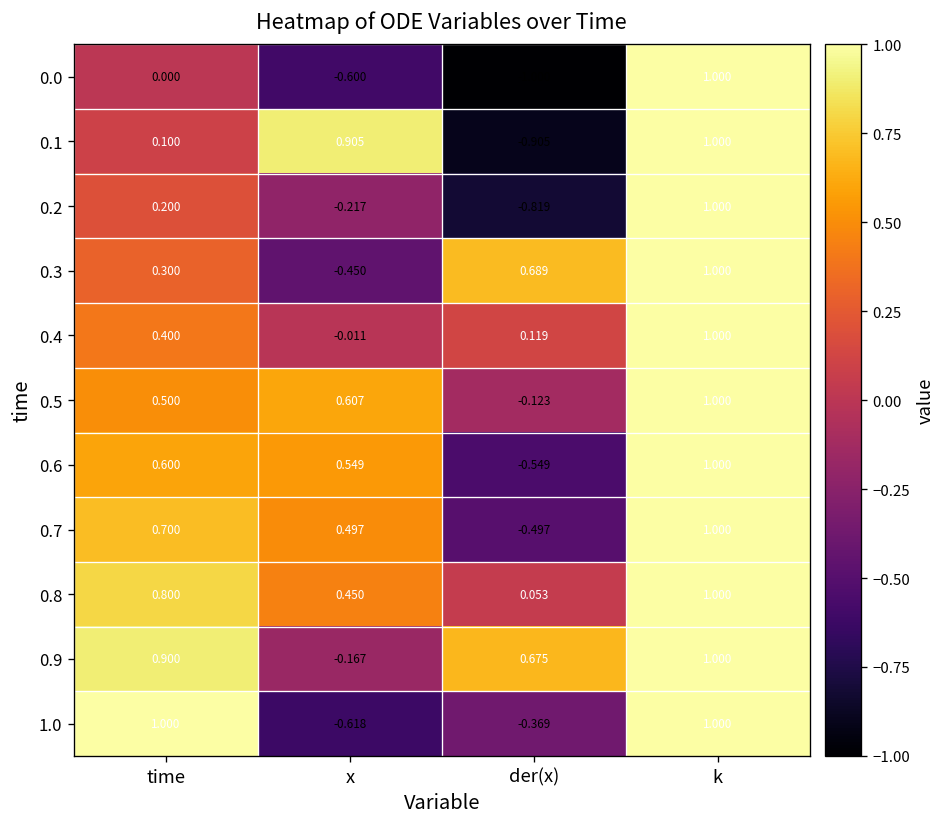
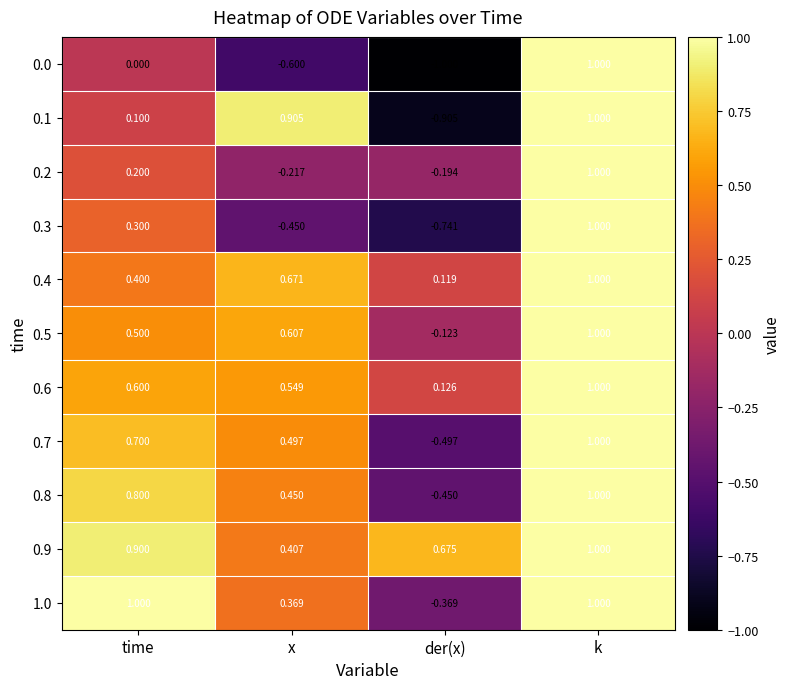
  {
    "0.0": {
      "time": 0.000,
      "x": -0.600,
      "k": 1.000
    },
    "0.1": {
      "time": 0.100,
      "x": 0.905,
      "k": 1.000
    },
    "0.2": {
      "time": 0.200,
      "x": -0.217,
-     "der(x)": -0.819,
+     "der(x)": -0.194,
      "k": 1.000
    },
    "0.3": {
      "time": 0.300,
      "x": -0.450,
-     "der(x)": 0.689,
+     "der(x)": -0.741,
      "k": 1.000
    },
    "0.4": {
      "time": 0.400,
-     "x": -0.011,
+     "x": 0.671,
      "der(x)": 0.119,
      "k": 1.000
    },
    "0.5": {
      "time": 0.500,
      "x": 0.607,
      "der(x)": -0.123,
      "k": 1.000
    },
    "0.6": {
      "time": 0.600,
      "x": 0.549,
-     "der(x)": -0.549,
+     "der(x)": 0.126,
      "k": 1.000
    },
    "0.7": {
      "time": 0.700,
      "x": 0.497,
      "der(x)": -0.497,
      "k": 1.000
    },
    "0.8": {
      "time": 0.800,
      "x": 0.450,
-     "der(x)": 0.053,
+     "der(x)": -0.450,
      "k": 1.000
    },
    "0.9": {
      "time": 0.900,
-     "x": -0.167,
+     "x": 0.407,
      "der(x)": 0.675,
      "k": 1.000
    },
    "1.0": {
      "time": 1.000,
-     "x": -0.618,
+     "x": 0.369,
      "der(x)": -0.369,
      "k": 1.000
    }
  }
